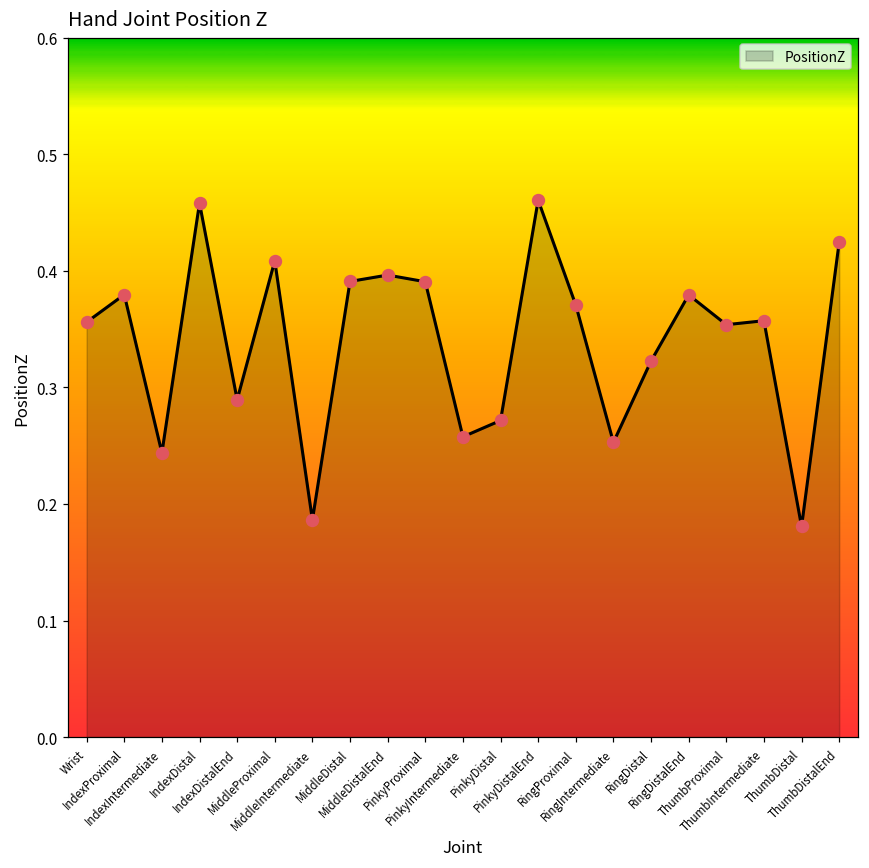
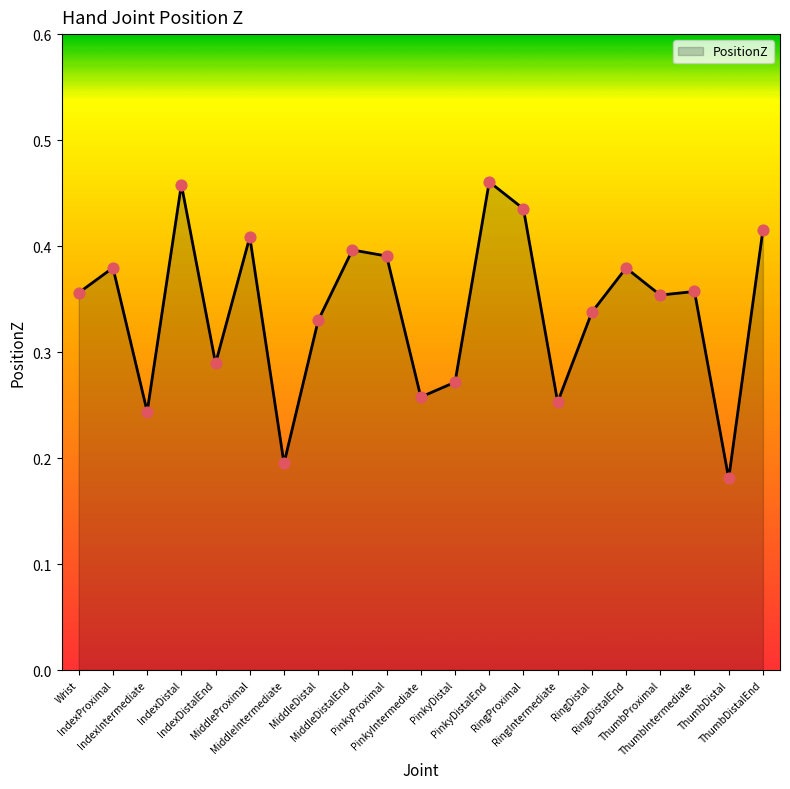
  {
    "Wrist": 0.356,
    "IndexProximal": 0.380,
    "IndexIntermediate": 0.244,
    "IndexDistal": 0.458,
    "IndexDistalEnd": 0.289,
    "MiddleProximal": 0.409,
-   "MiddleIntermediate": 0.186,
-   "MiddleDistal": 0.391,
+   "MiddleIntermediate": 0.195,
+   "MiddleDistal": 0.330,
    "MiddleDistalEnd": 0.396,
    "PinkyProximal": 0.391,
    "PinkyIntermediate": 0.258,
    "PinkyDistal": 0.272,
    "PinkyDistalEnd": 0.461,
-   "RingProximal": 0.371,
+   "RingProximal": 0.435,
    "RingIntermediate": 0.253,
-   "RingDistal": 0.323,
+   "RingDistal": 0.338,
    "RingDistalEnd": 0.379,
    "ThumbProximal": 0.354,
    "ThumbIntermediate": 0.357,
    "ThumbDistal": 0.181,
-   "ThumbDistalEnd": 0.424
+   "ThumbDistalEnd": 0.415
  }
